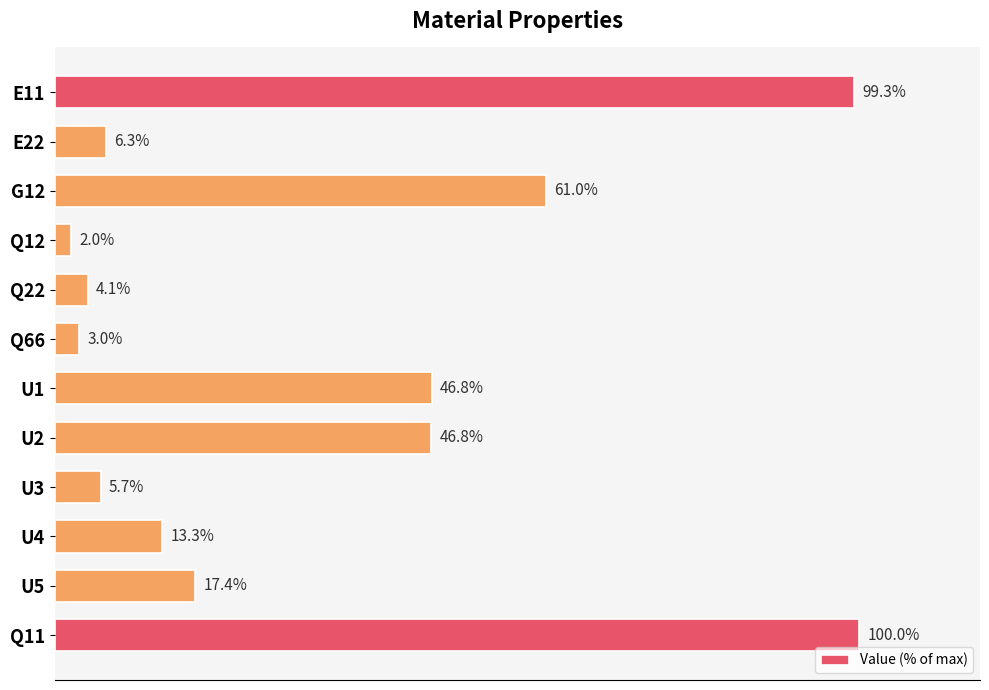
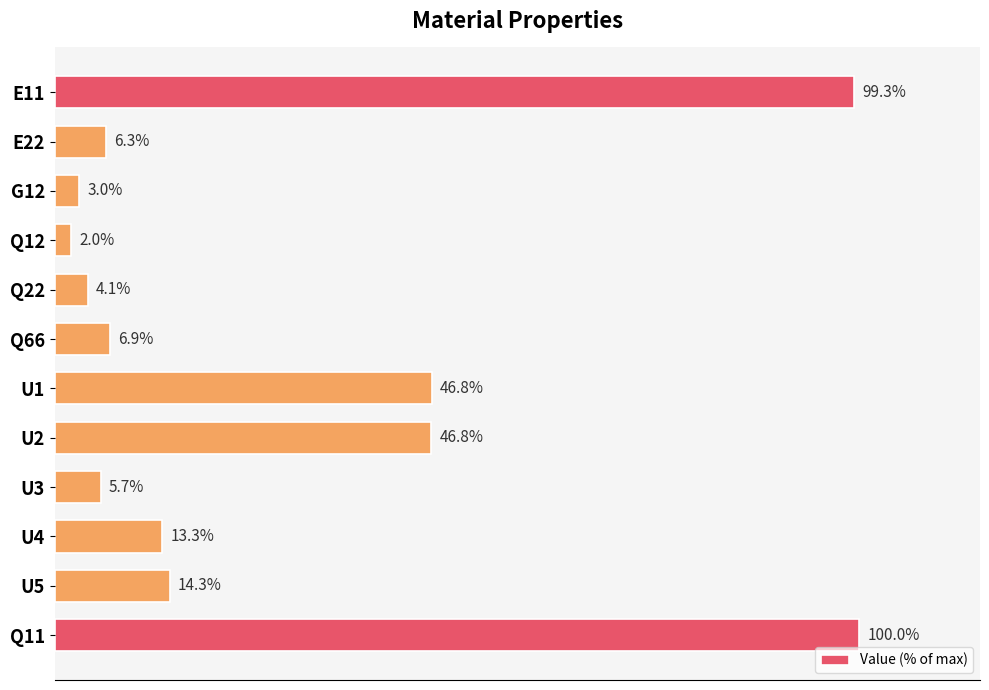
  {
    "E11": "99.3%",
    "E22": "6.3%",
-   "G12": "61.0%",
+   "G12": "3.0%",
    "Q12": "2.0%",
    "Q22": "4.1%",
-   "Q66": "3.0%",
+   "Q66": "6.9%",
    "U1": "46.8%",
    "U2": "46.8%",
    "U3": "5.7%",
    "U4": "13.3%",
-   "U5": "17.4%",
+   "U5": "14.3%",
    "Q11": "100.0%"
  }
